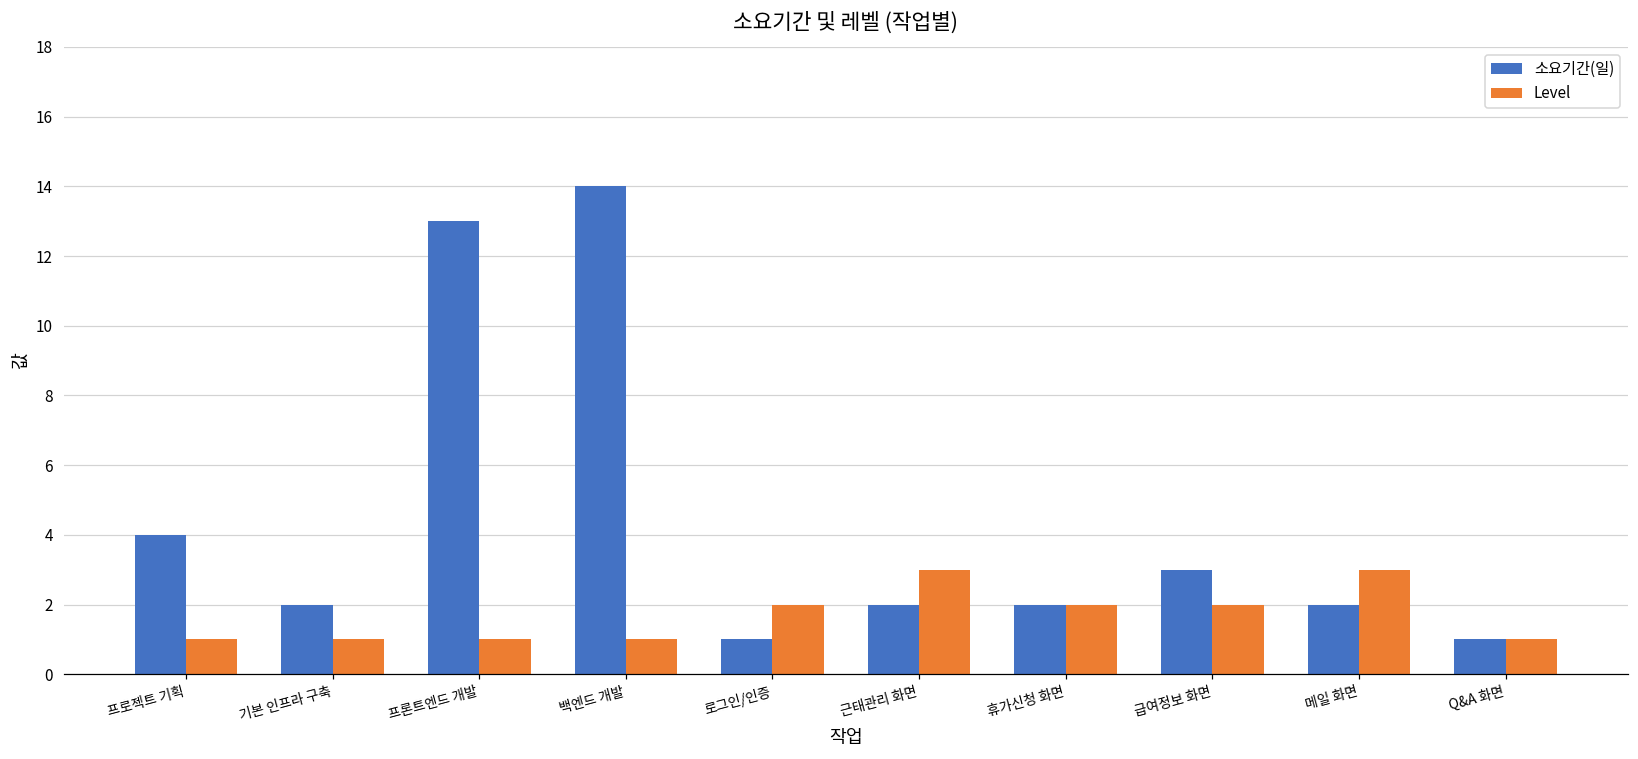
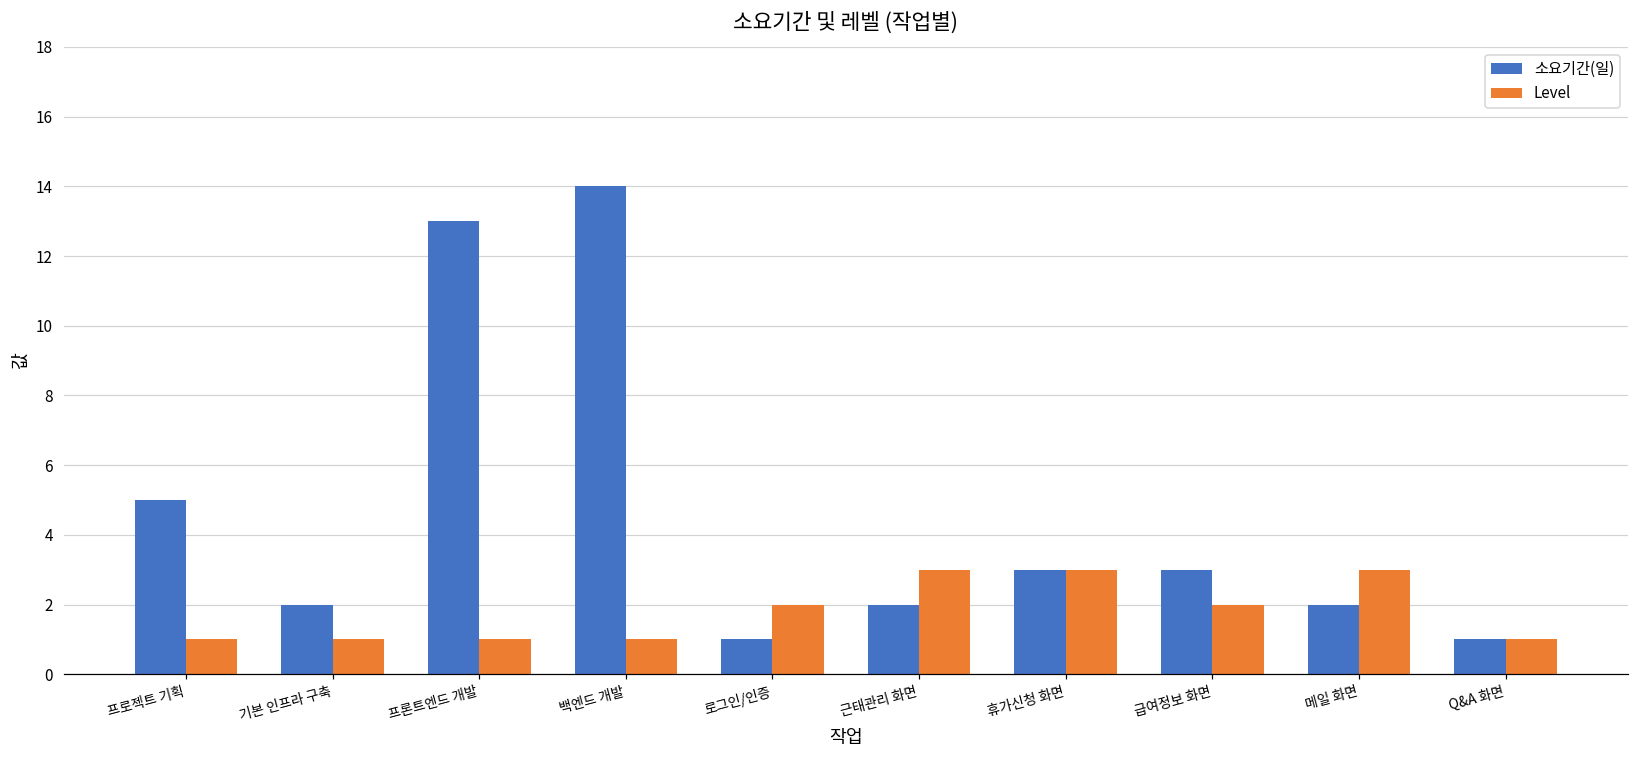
  {
    "소요기간(일)": {
-     "프로젝트 기획": 4,
+     "프로젝트 기획": 5,
      "기본 인프라 구축": 2,
      "프론트엔드 개발": 13,
      "백엔드 개발": 14,
      "로그인/인증": 1,
      "근태관리 화면": 2,
-     "휴가신청 화면": 2,
+     "휴가신청 화면": 3,
      "급여정보 화면": 3,
      "메일 화면": 2,
      "Q&A 화면": 1
    },
    "Level": {
      "프로젝트 기획": 1,
      "기본 인프라 구축": 1,
      "프론트엔드 개발": 1,
      "백엔드 개발": 1,
      "로그인/인증": 2,
      "근태관리 화면": 3,
-     "휴가신청 화면": 2,
+     "휴가신청 화면": 3,
      "급여정보 화면": 2,
      "메일 화면": 3,
      "Q&A 화면": 1
    }
  }
